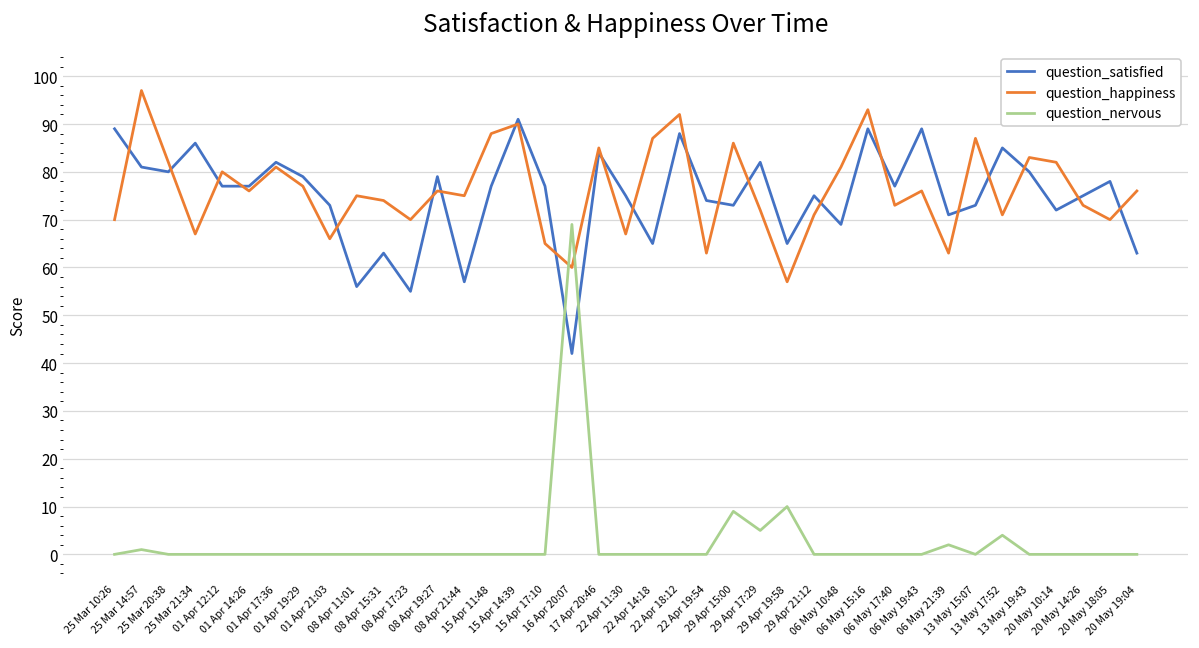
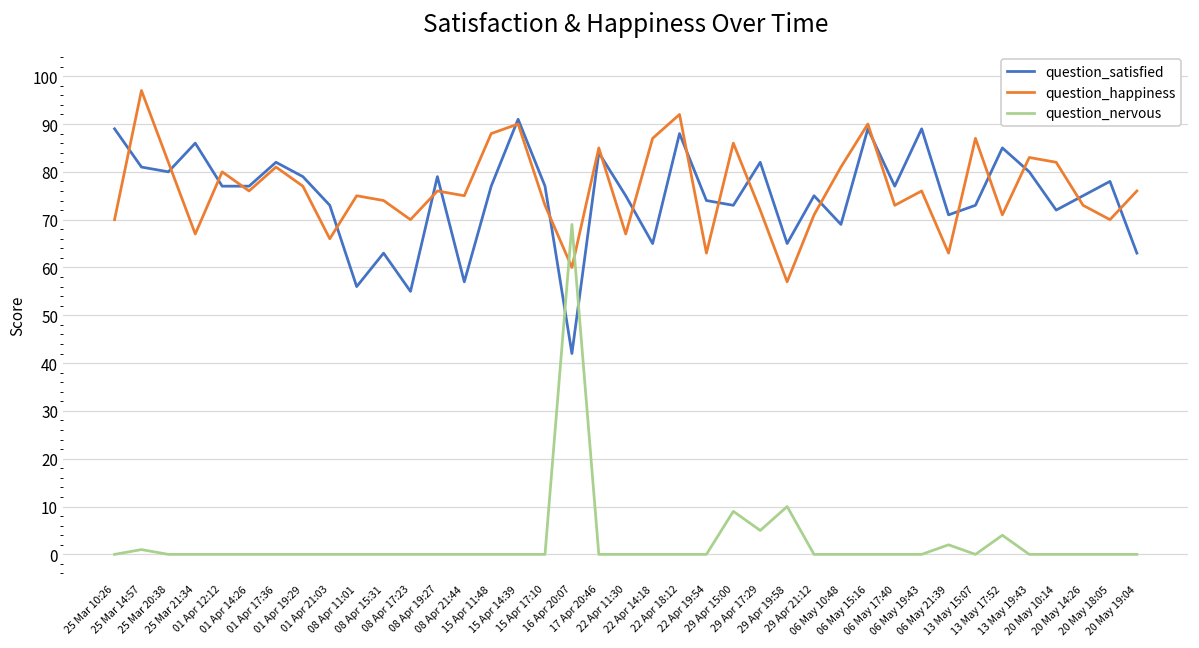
  {
    "question_satisfied": {
      "25 Mar 10:26": 89,
      "25 Mar 14:57": 81,
      "25 Mar 20:38": 80,
      "25 Mar 21:34": 86,
      "01 Apr 12:12": 77,
      "01 Apr 14:26": 77,
      "01 Apr 17:36": 82,
      "01 Apr 19:29": 79,
      "01 Apr 21:03": 73,
      "08 Apr 11:01": 56,
      "08 Apr 15:31": 63,
      "08 Apr 17:23": 55,
      "08 Apr 19:27": 79,
      "08 Apr 21:44": 57,
      "15 Apr 11:48": 77,
      "15 Apr 14:39": 91,
      "15 Apr 17:10": 77,
      "16 Apr 20:07": 42,
      "17 Apr 20:46": 84,
      "22 Apr 11:30": 75,
      "22 Apr 14:18": 65,
      "22 Apr 18:12": 88,
      "22 Apr 19:54": 74,
      "29 Apr 15:00": 73,
      "29 Apr 17:29": 82,
      "29 Apr 19:58": 65,
      "29 Apr 21:12": 75,
      "06 May 10:48": 69,
      "06 May 15:16": 89,
      "06 May 17:40": 77,
      "06 May 19:43": 89,
      "06 May 21:39": 71,
      "13 May 15:07": 73,
      "13 May 17:52": 85,
      "13 May 19:43": 80,
      "20 May 10:14": 72,
      "20 May 14:26": 75,
      "20 May 18:05": 78,
      "20 May 19:04": 63
    },
    "question_happiness": {
      "25 Mar 10:26": 70,
      "25 Mar 14:57": 97,
      "25 Mar 20:38": 82,
      "25 Mar 21:34": 67,
      "01 Apr 12:12": 80,
      "01 Apr 14:26": 76,
      "01 Apr 17:36": 81,
      "01 Apr 19:29": 77,
      "01 Apr 21:03": 66,
      "08 Apr 11:01": 75,
      "08 Apr 15:31": 74,
      "08 Apr 17:23": 70,
      "08 Apr 19:27": 76,
      "08 Apr 21:44": 75,
      "15 Apr 11:48": 88,
      "15 Apr 14:39": 90,
-     "15 Apr 17:10": 65,
+     "15 Apr 17:10": 73,
      "16 Apr 20:07": 60,
      "17 Apr 20:46": 85,
      "22 Apr 11:30": 67,
      "22 Apr 14:18": 87,
      "22 Apr 18:12": 92,
      "22 Apr 19:54": 63,
      "29 Apr 15:00": 86,
      "29 Apr 17:29": 72,
      "29 Apr 19:58": 57,
      "29 Apr 21:12": 71,
      "06 May 10:48": 81,
-     "06 May 15:16": 93,
+     "06 May 15:16": 90,
      "06 May 17:40": 73,
      "06 May 19:43": 76,
      "06 May 21:39": 63,
      "13 May 15:07": 87,
      "13 May 17:52": 71,
      "13 May 19:43": 83,
      "20 May 10:14": 82,
      "20 May 14:26": 73,
      "20 May 18:05": 70,
      "20 May 19:04": 76
    },
    "question_nervous": {
      "25 Mar 10:26": 0,
      "25 Mar 14:57": 1,
      "25 Mar 20:38": 0,
      "25 Mar 21:34": 0,
      "01 Apr 12:12": 0,
      "01 Apr 14:26": 0,
      "01 Apr 17:36": 0,
      "01 Apr 19:29": 0,
      "01 Apr 21:03": 0,
      "08 Apr 11:01": 0,
      "08 Apr 15:31": 0,
      "08 Apr 17:23": 0,
      "08 Apr 19:27": 0,
      "08 Apr 21:44": 0,
      "15 Apr 11:48": 0,
      "15 Apr 14:39": 0,
      "15 Apr 17:10": 0,
      "16 Apr 20:07": 69,
      "17 Apr 20:46": 0,
      "22 Apr 11:30": 0,
      "22 Apr 14:18": 0,
      "22 Apr 18:12": 0,
      "22 Apr 19:54": 0,
      "29 Apr 15:00": 9,
      "29 Apr 17:29": 5,
      "29 Apr 19:58": 10,
      "29 Apr 21:12": 0,
      "06 May 10:48": 0,
      "06 May 15:16": 0,
      "06 May 17:40": 0,
      "06 May 19:43": 0,
      "06 May 21:39": 2,
      "13 May 15:07": 0,
      "13 May 17:52": 4,
      "13 May 19:43": 0,
      "20 May 10:14": 0,
      "20 May 14:26": 0,
      "20 May 18:05": 0,
      "20 May 19:04": 0
    }
  }
